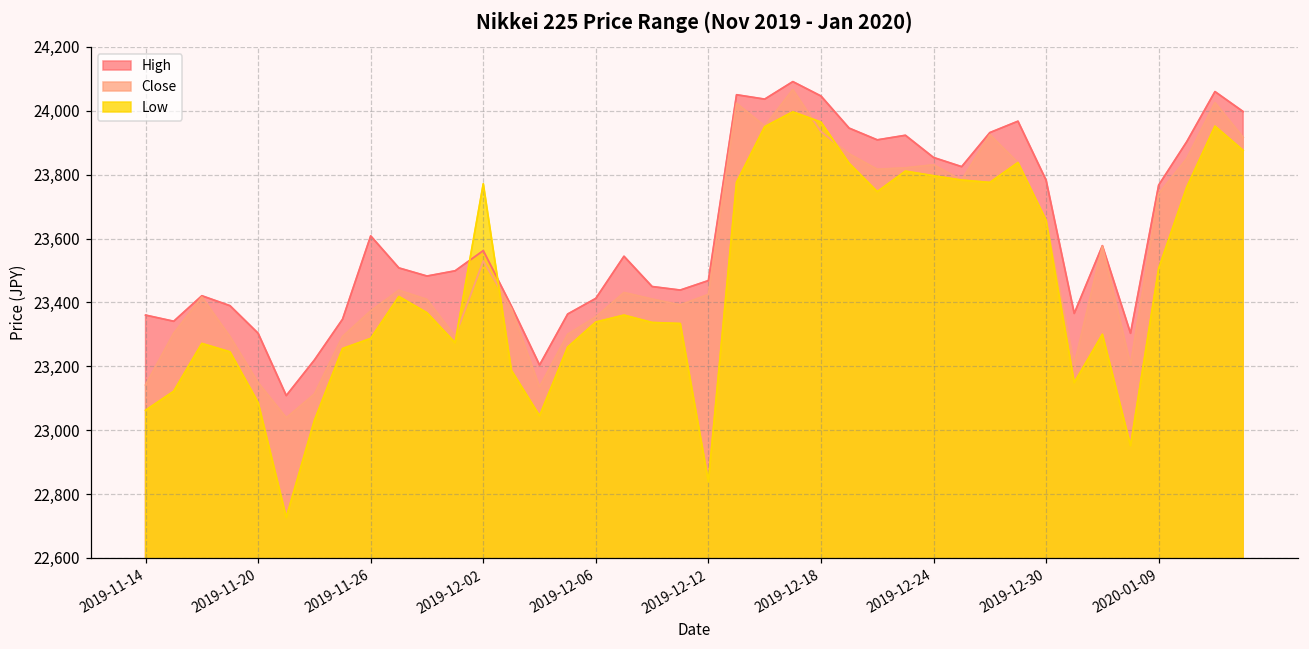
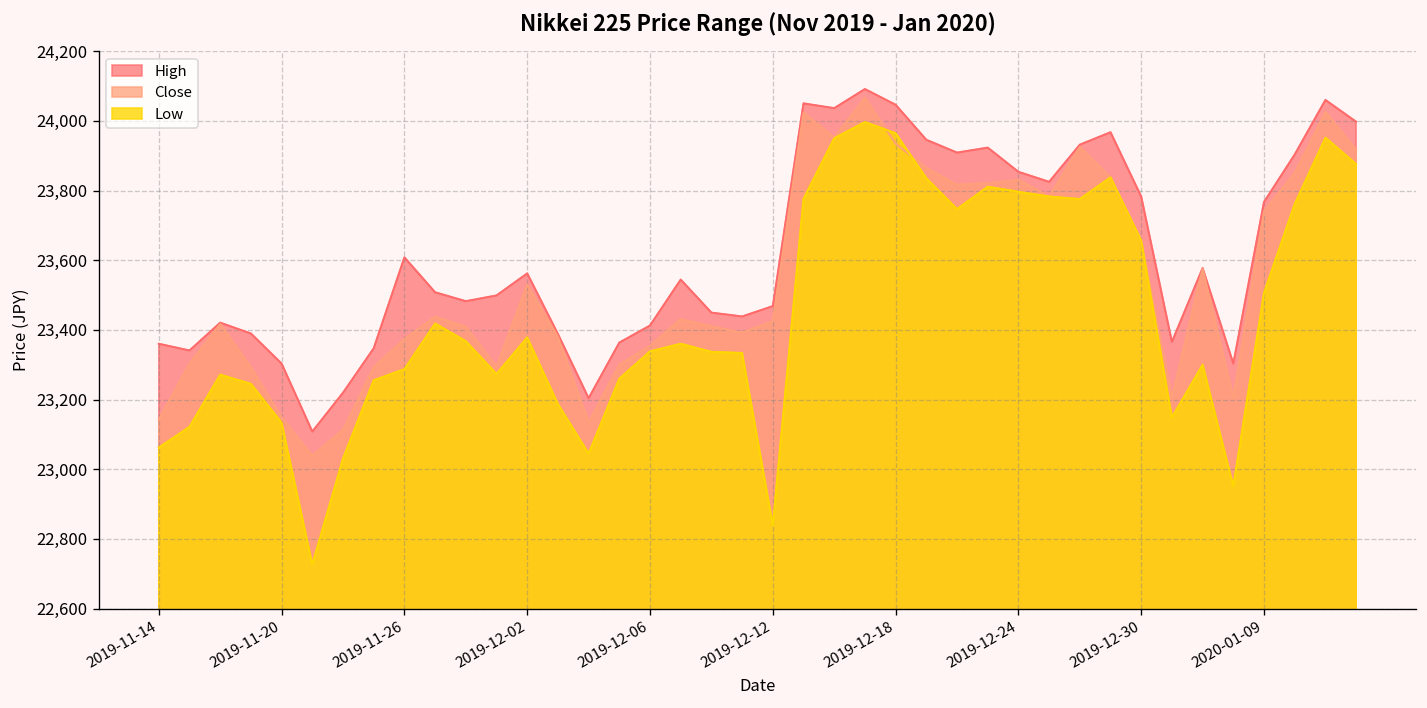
  {
    "Low": {
      "2019-11-14": "23,060",
-     "2019-11-20": "23,090",
+     "2019-11-20": "23,130",
      "2019-11-26": "23,290",
-     "2019-12-02": "23,770",
+     "2019-12-02": "23,380",
      "2019-12-06": "23,340",
      "2019-12-12": "22,840",
      "2019-12-18": "23,960",
      "2019-12-24": "23,800",
      "2020-01-09": "23,510"
    }
  }
